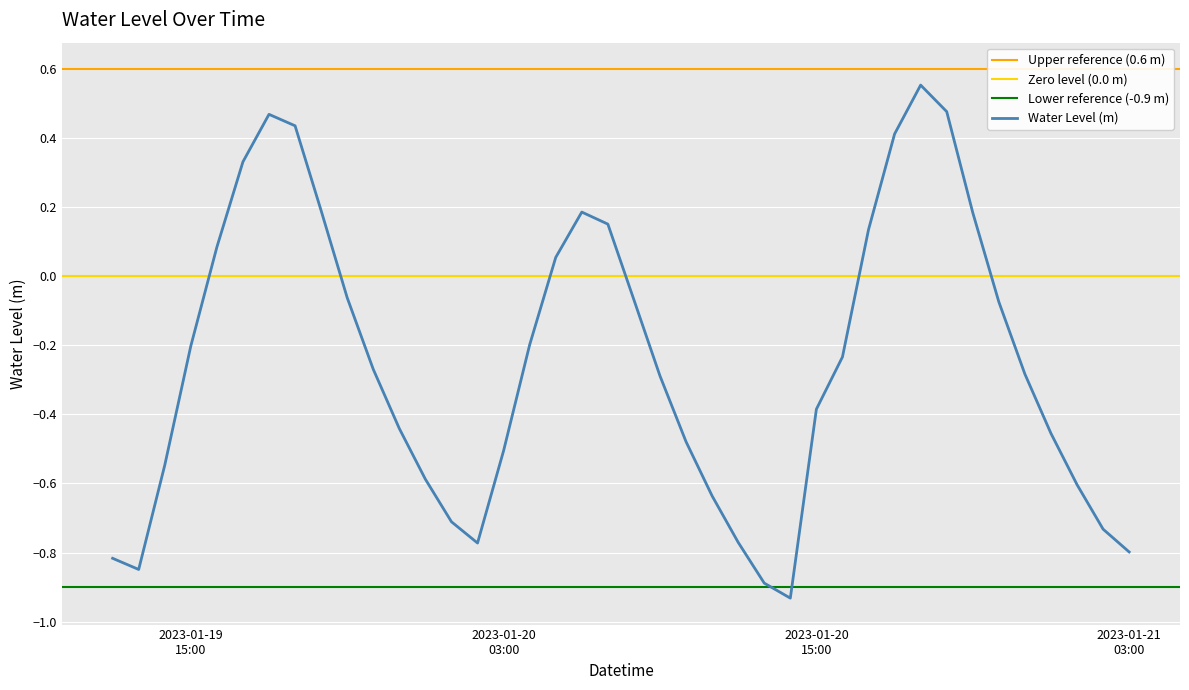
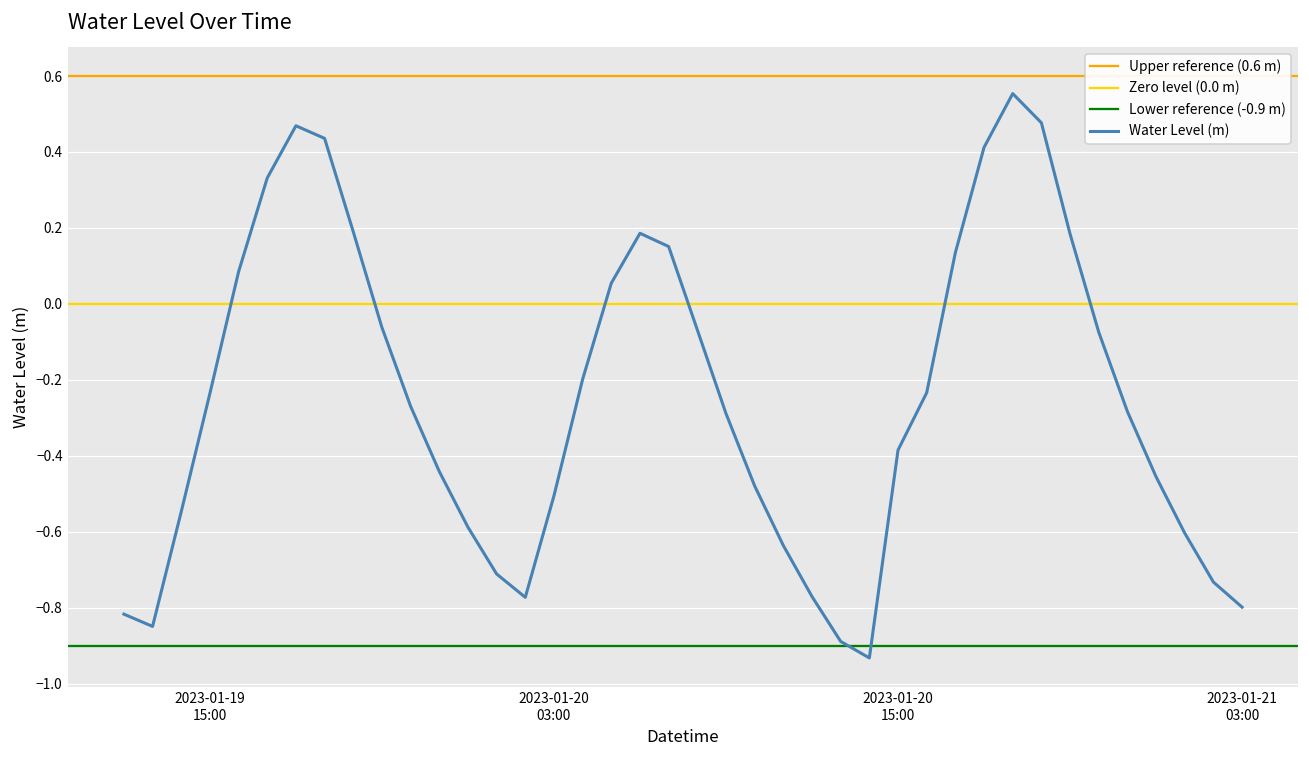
  {
-   "2023-01-19 15:00": -0.20,
+   "2023-01-19 15:00": -0.24,
    "2023-01-20 03:00": -0.51,
    "2023-01-20 15:00": -0.38,
    "2023-01-21 03:00": -0.80
  }
